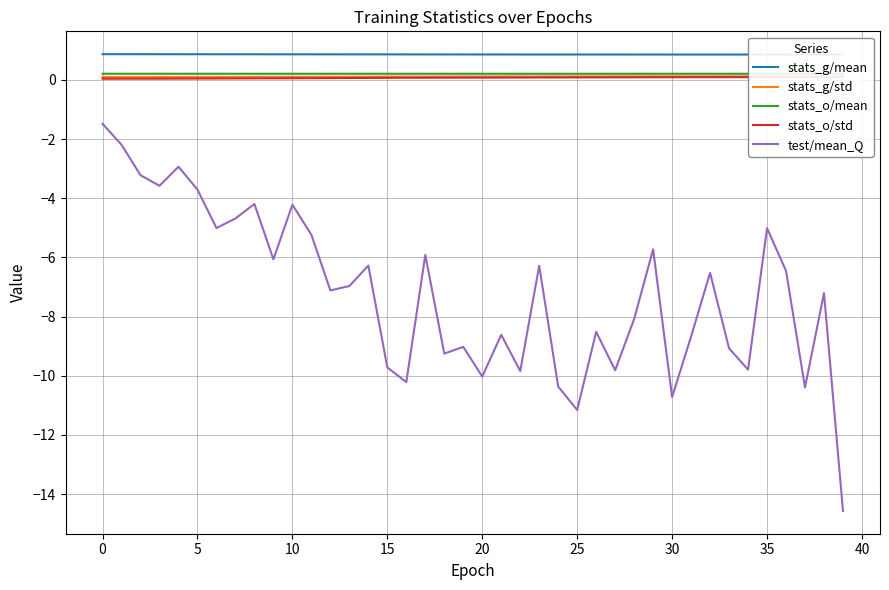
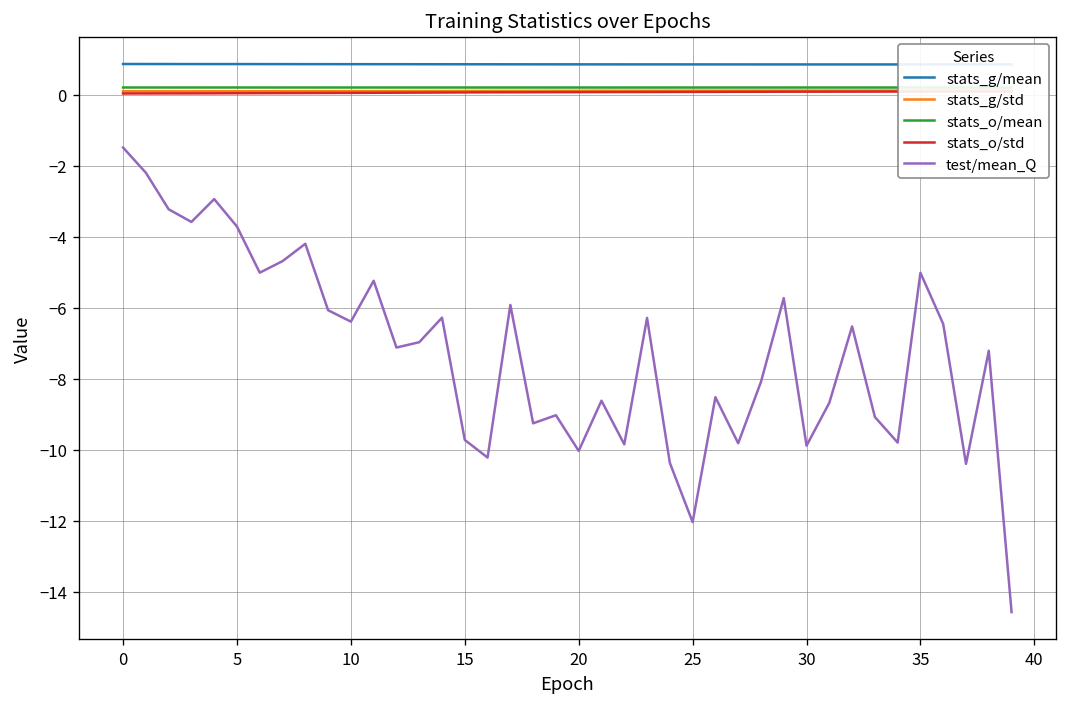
  {
    "stats_g/mean": {
      "0": 0.9,
      "5": 0.9,
      "10": 0.9,
      "15": 0.9,
      "20": 0.9,
      "25": 0.9,
      "30": 0.9
    },
    "stats_o/mean": {
      "0": 0.2,
      "5": 0.2,
      "10": 0.2,
      "15": 0.2,
      "20": 0.2,
      "25": 0.2,
      "30": 0.2
    },
    "test/mean_Q": {
      "0": -1.5,
      "5": -3.7,
-     "10": -4.2,
+     "10": -6.4,
      "15": -9.7,
      "20": -10.0,
-     "25": -11.2,
-     "30": -10.7,
+     "25": -12.0,
+     "30": -9.9,
      "35": -5.0
    }
  }
